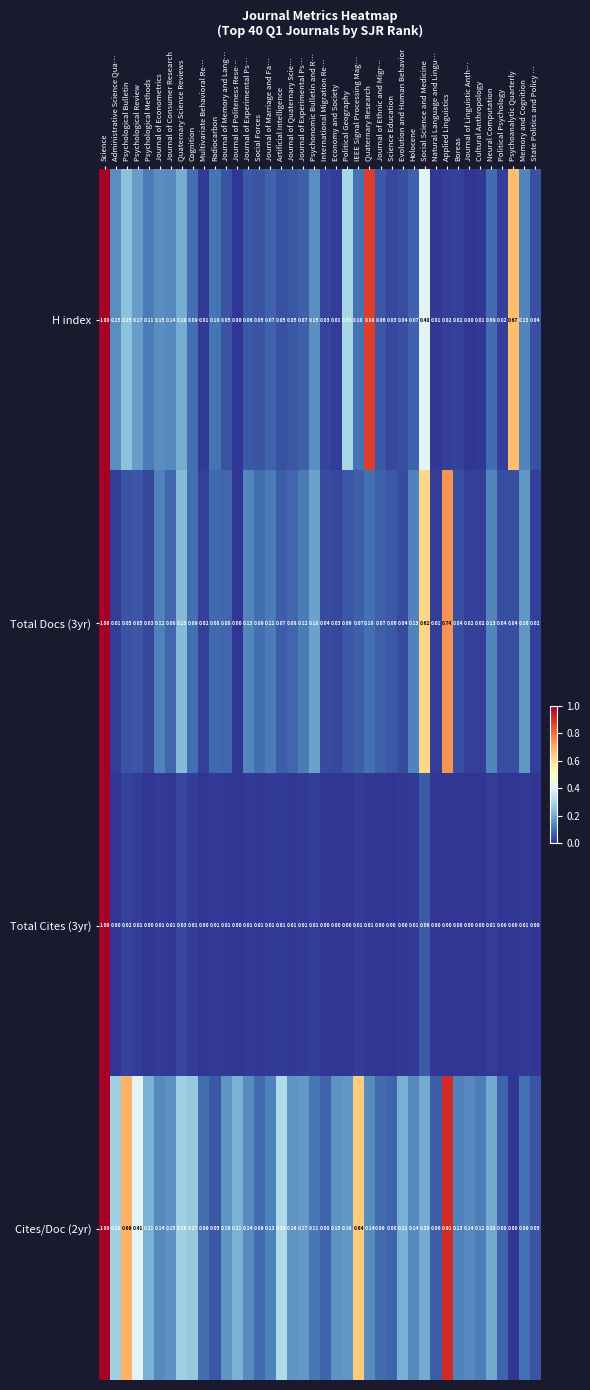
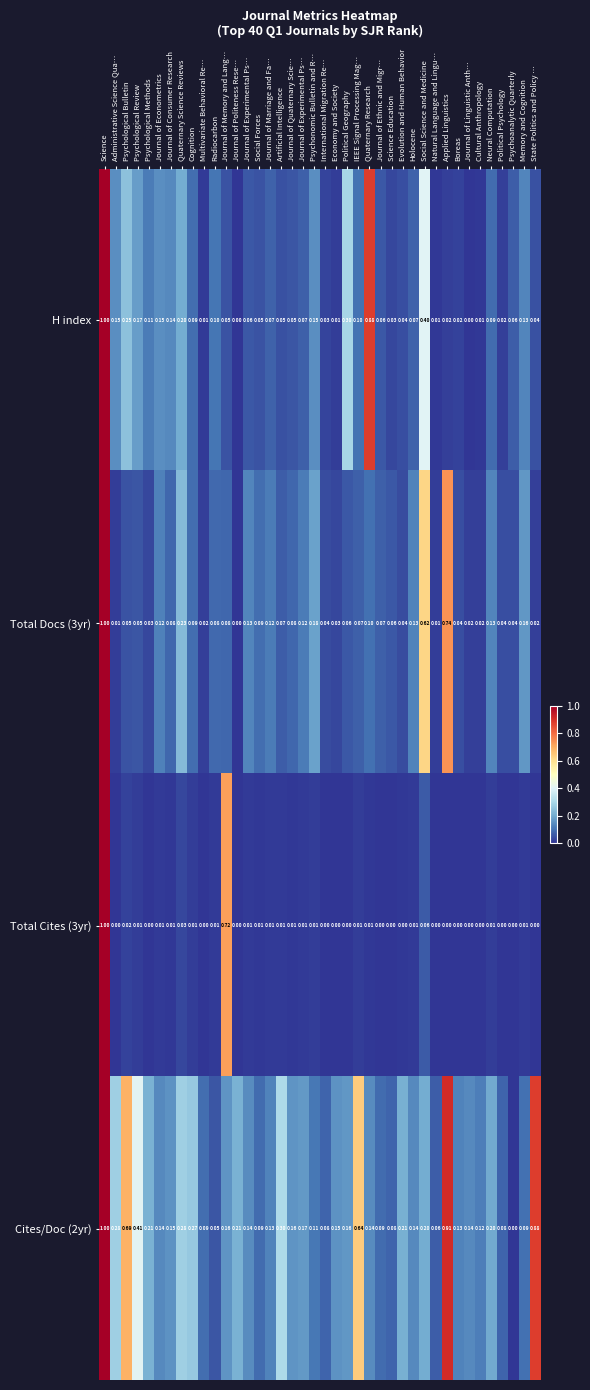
  {
    "H index": {
      "Science": 1.00,
      "Administrative Science Qua…": 0.15,
      "Psychological Bulletin": 0.25,
      "Psychological Review": 0.17,
      "Psychological Methods": 0.11,
      "Journal of Econometrics": 0.15,
      "Journal of Consumer Research": 0.14,
      "Quaternary Science Reviews": 0.20,
      "Cognition": 0.09,
      "Multivariate Behavioral Re…": 0.01,
      "Radiocarbon": 0.10,
      "Journal of Memory and Lang…": 0.05,
      "Journal of Politeness Rese…": 0.00,
      "Social Forces": 0.05,
      "Journal of Marriage and Fa…": 0.07,
      "Artificial Intelligence": 0.05,
      "Journal of Quaternary Scie…": 0.05,
      "Psychonomic Bulletin and R…": 0.15,
      "International Migration Re…": 0.03,
      "Economy and Society": 0.01,
      "Political Geography": 0.30,
      "IEEE Signal Processing Mag…": 0.10,
      "Quaternary Research": 0.88,
      "Journal of Ethnic and Migr…": 0.06,
      "Science Education": 0.03,
      "Evolution and Human Behavior": 0.04,
      "Holocene": 0.07,
      "Social Science and Medicine": 0.40,
      "Natural Language and Lingu…": 0.01,
      "Applied Linguistics": 0.02,
      "Boreas": 0.02,
      "Journal of Linguistic Anth…": 0.00,
      "Cultural Anthropology": 0.01,
      "Neural Computation": 0.09,
      "Political Psychology": 0.02,
-     "Psychoanalytic Quarterly": 0.67,
+     "Psychoanalytic Quarterly": 0.06,
      "Memory and Cognition": 0.13,
      "State Politics and Policy …": 0.04
    },
    "Total Docs (3yr)": {
      "Science": 1.00,
      "Administrative Science Qua…": 0.01,
      "Psychological Bulletin": 0.05,
      "Psychological Review": 0.05,
      "Psychological Methods": 0.03,
      "Journal of Econometrics": 0.12,
      "Journal of Consumer Research": 0.08,
      "Quaternary Science Reviews": 0.23,
      "Cognition": 0.09,
      "Multivariate Behavioral Re…": 0.02,
      "Radiocarbon": 0.08,
      "Journal of Memory and Lang…": 0.08,
      "Journal of Politeness Rese…": 0.00,
      "Social Forces": 0.09,
      "Journal of Marriage and Fa…": 0.12,
      "Artificial Intelligence": 0.07,
      "Journal of Quaternary Scie…": 0.08,
      "Psychonomic Bulletin and R…": 0.18,
      "International Migration Re…": 0.04,
      "Economy and Society": 0.03,
      "Political Geography": 0.06,
      "IEEE Signal Processing Mag…": 0.07,
      "Quaternary Research": 0.10,
      "Journal of Ethnic and Migr…": 0.07,
      "Science Education": 0.06,
      "Evolution and Human Behavior": 0.04,
      "Holocene": 0.13,
      "Social Science and Medicine": 0.62,
      "Natural Language and Lingu…": 0.01,
      "Applied Linguistics": 0.74,
      "Boreas": 0.04,
      "Journal of Linguistic Anth…": 0.02,
      "Cultural Anthropology": 0.02,
      "Neural Computation": 0.13,
      "Political Psychology": 0.04,
      "Psychoanalytic Quarterly": 0.04,
      "Memory and Cognition": 0.16,
      "State Politics and Policy …": 0.02
    },
    "Total Cites (3yr)": {
      "Science": 1.00,
      "Administrative Science Qua…": 0.00,
      "Psychological Bulletin": 0.02,
      "Psychological Review": 0.01,
      "Psychological Methods": 0.00,
      "Journal of Econometrics": 0.01,
      "Journal of Consumer Research": 0.01,
      "Quaternary Science Reviews": 0.03,
      "Cognition": 0.01,
      "Multivariate Behavioral Re…": 0.00,
      "Radiocarbon": 0.01,
-     "Journal of Memory and Lang…": 0.01,
+     "Journal of Memory and Lang…": 0.72,
      "Journal of Politeness Rese…": 0.00,
      "Social Forces": 0.01,
      "Journal of Marriage and Fa…": 0.01,
      "Artificial Intelligence": 0.01,
      "Journal of Quaternary Scie…": 0.01,
      "Psychonomic Bulletin and R…": 0.01,
      "International Migration Re…": 0.00,
      "Economy and Society": 0.00,
      "Political Geography": 0.00,
      "IEEE Signal Processing Mag…": 0.01,
      "Quaternary Research": 0.01,
      "Journal of Ethnic and Migr…": 0.00,
      "Science Education": 0.00,
      "Evolution and Human Behavior": 0.00,
      "Holocene": 0.01,
      "Social Science and Medicine": 0.06,
      "Natural Language and Lingu…": 0.00,
      "Applied Linguistics": 0.00,
      "Boreas": 0.00,
      "Journal of Linguistic Anth…": 0.00,
      "Cultural Anthropology": 0.00,
      "Neural Computation": 0.01,
      "Political Psychology": 0.00,
      "Psychoanalytic Quarterly": 0.00,
      "Memory and Cognition": 0.01,
      "State Politics and Policy …": 0.00
    },
    "Cites/Doc (2yr)": {
      "Science": 1.00,
      "Administrative Science Qua…": 0.28,
      "Psychological Bulletin": 0.69,
      "Psychological Review": 0.41,
      "Psychological Methods": 0.21,
      "Journal of Econometrics": 0.14,
      "Journal of Consumer Research": 0.15,
      "Quaternary Science Reviews": 0.28,
      "Cognition": 0.27,
      "Multivariate Behavioral Re…": 0.09,
      "Radiocarbon": 0.05,
      "Journal of Memory and Lang…": 0.16,
      "Journal of Politeness Rese…": 0.21,
      "Social Forces": 0.09,
      "Journal of Marriage and Fa…": 0.13,
      "Artificial Intelligence": 0.30,
      "Journal of Quaternary Scie…": 0.16,
      "Psychonomic Bulletin and R…": 0.11,
      "International Migration Re…": 0.08,
      "Economy and Society": 0.15,
      "Political Geography": 0.16,
      "IEEE Signal Processing Mag…": 0.64,
      "Quaternary Research": 0.14,
      "Journal of Ethnic and Migr…": 0.09,
      "Science Education": 0.08,
      "Evolution and Human Behavior": 0.21,
      "Holocene": 0.14,
      "Social Science and Medicine": 0.20,
      "Natural Language and Lingu…": 0.06,
      "Applied Linguistics": 0.91,
      "Boreas": 0.13,
      "Journal of Linguistic Anth…": 0.14,
      "Cultural Anthropology": 0.12,
      "Neural Computation": 0.20,
      "Political Psychology": 0.08,
      "Psychoanalytic Quarterly": 0.00,
      "Memory and Cognition": 0.09,
-     "State Politics and Policy …": 0.05
+     "State Politics and Policy …": 0.88
    }
  }
